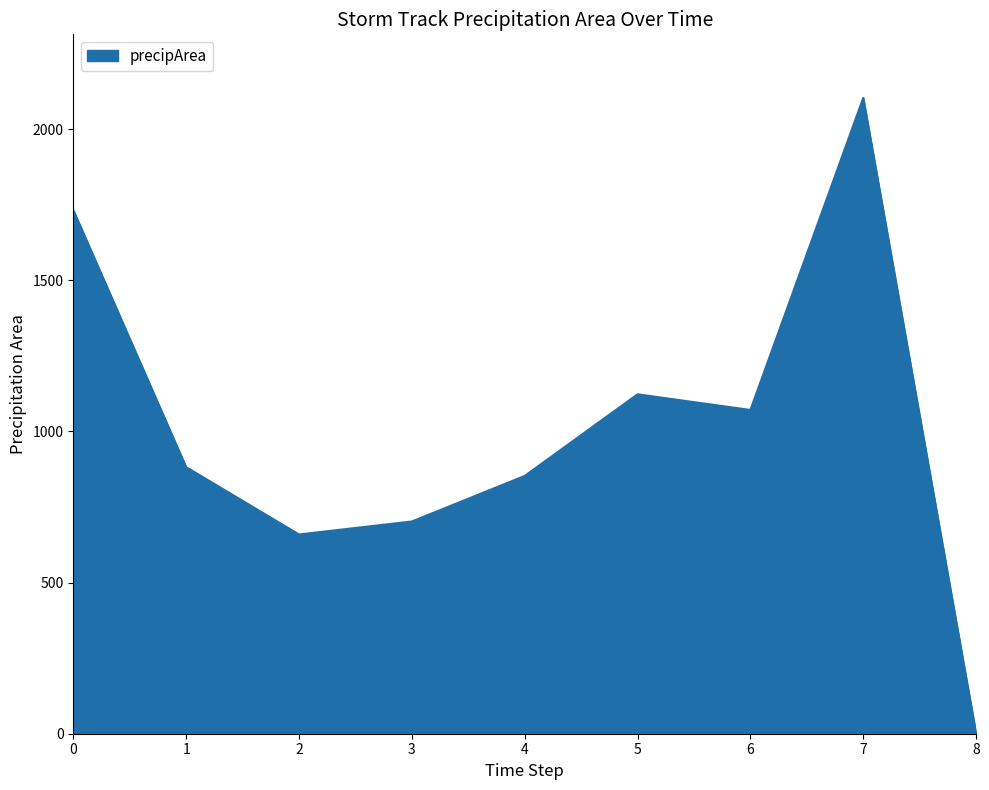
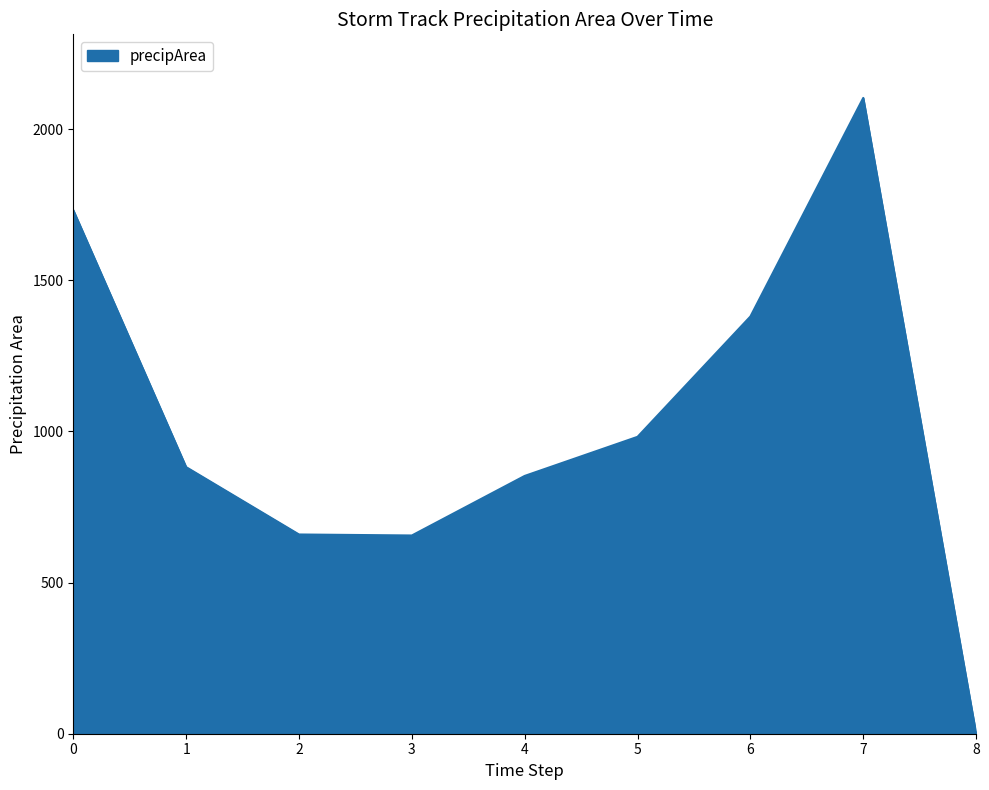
  {
    "0": 1730,
    "1": 880,
    "2": 660,
-   "3": 700,
+   "3": 660,
    "4": 850,
-   "5": 1120,
-   "6": 1070,
+   "5": 980,
+   "6": 1380,
    "7": 2100,
    "8": 0
  }
